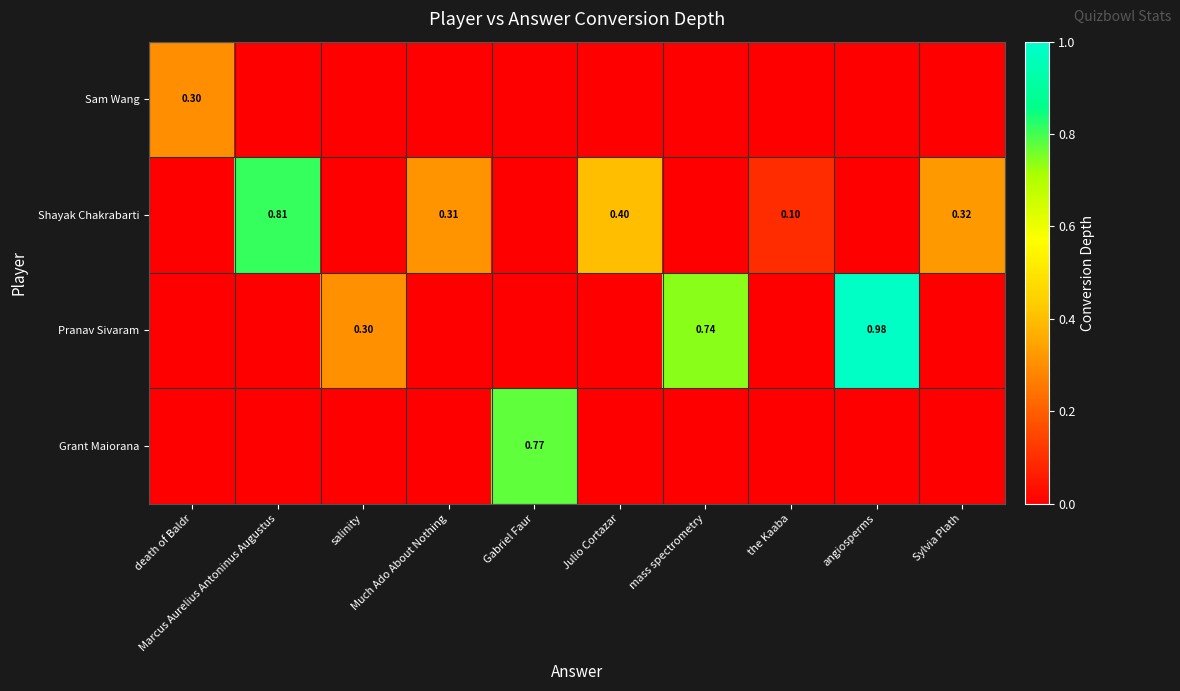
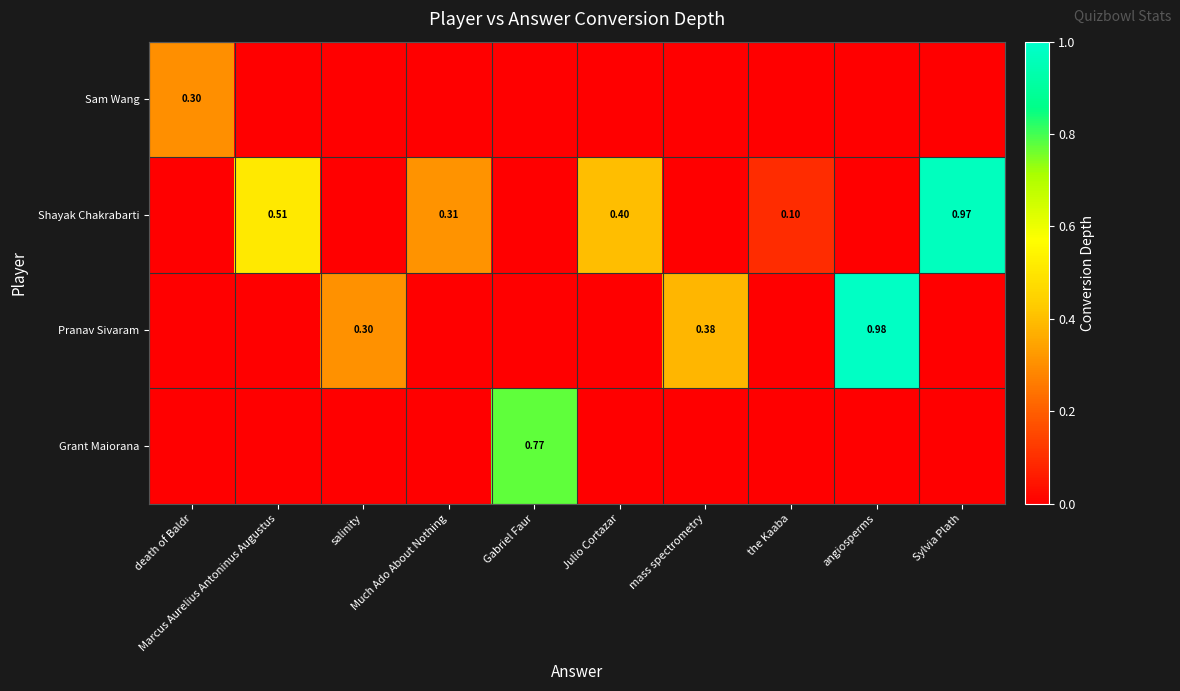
  {
    "Sam Wang": {
      "death of Baldr": 0.30
    },
    "Shayak Chakrabarti": {
-     "Marcus Aurelius Antoninus Augustus": 0.81,
+     "Marcus Aurelius Antoninus Augustus": 0.51,
      "Much Ado About Nothing": 0.31,
      "Julio Cortazar": 0.40,
      "the Kaaba": 0.10,
-     "Sylvia Plath": 0.32
+     "Sylvia Plath": 0.97
    },
    "Pranav Sivaram": {
      "salinity": 0.30,
-     "mass spectrometry": 0.74,
+     "mass spectrometry": 0.38,
      "angiosperms": 0.98
    },
    "Grant Maiorana": {
      "Gabriel Faur": 0.77
    }
  }
